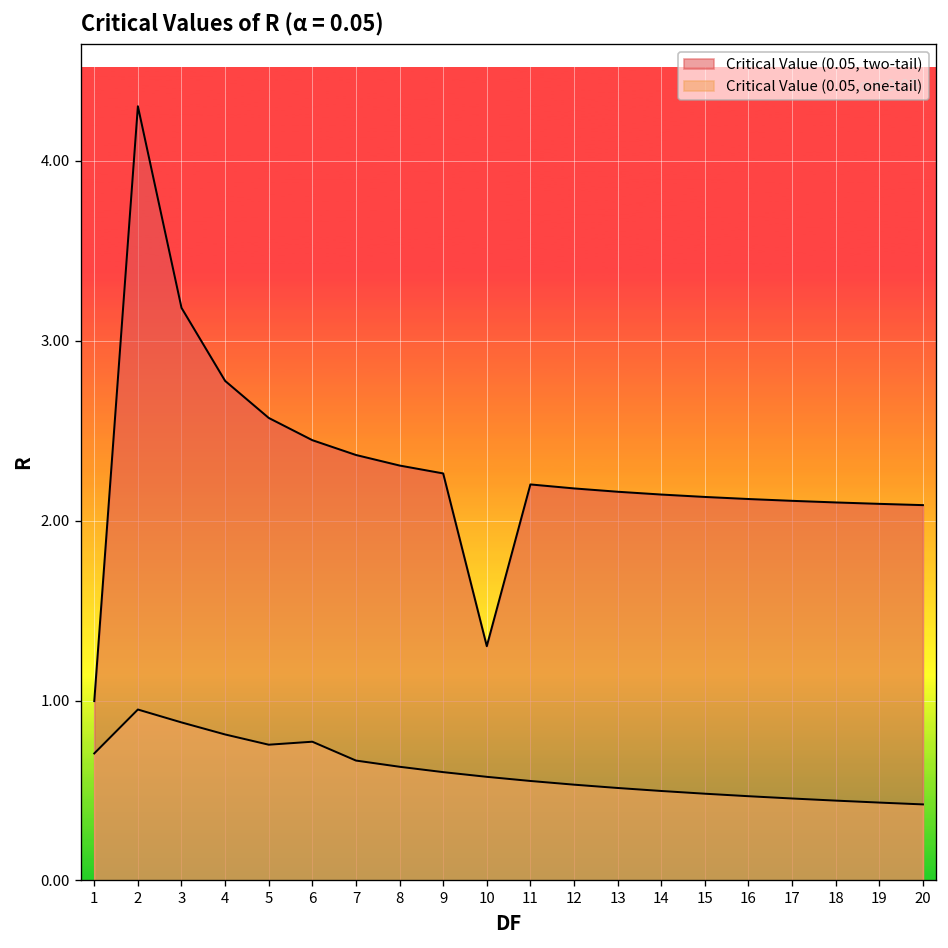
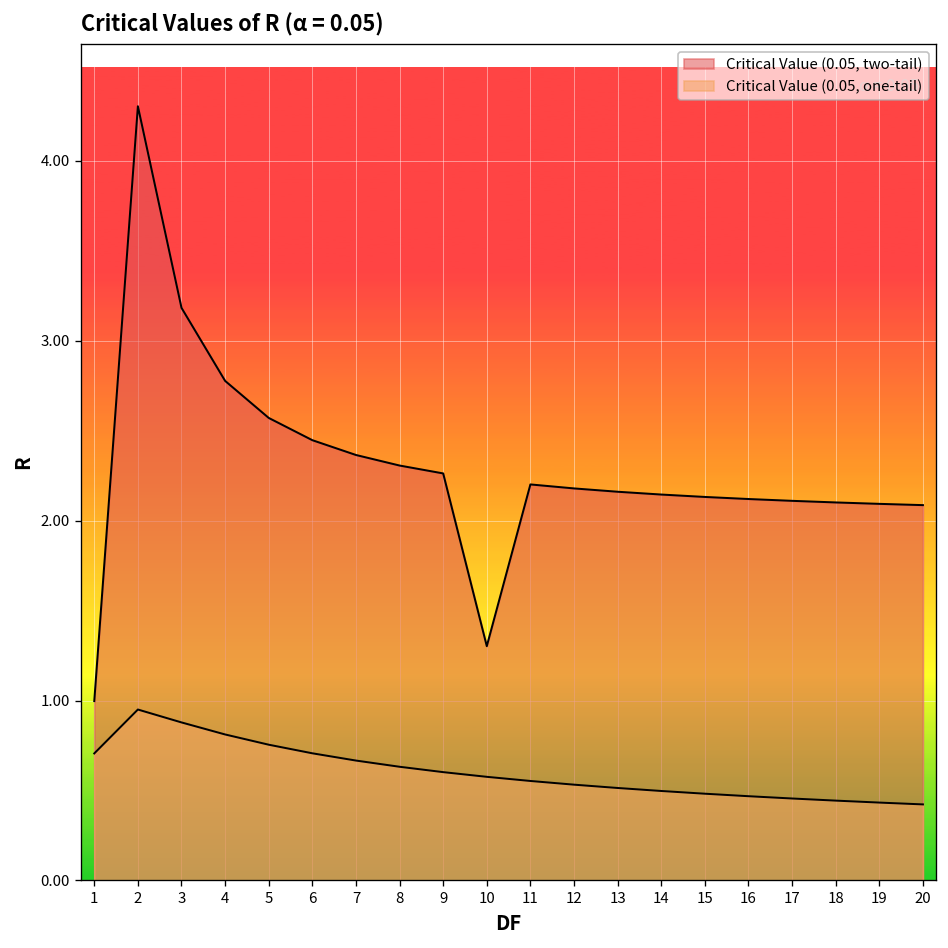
  {
    "Critical Value (0.05, two-tail)": {
      "1": 1.00,
      "2": 4.30,
      "3": 3.18,
      "4": 2.78,
      "5": 2.57,
      "6": 2.45,
      "7": 2.36,
      "8": 2.31,
      "9": 2.26,
      "10": 1.30,
      "11": 2.20,
      "12": 2.18,
      "13": 2.16,
      "14": 2.14,
      "15": 2.13,
      "16": 2.12,
      "17": 2.11,
      "18": 2.10,
      "19": 2.09,
      "20": 2.09
    },
    "Critical Value (0.05, one-tail)": {
      "1": 0.71,
      "2": 0.95,
      "3": 0.88,
      "4": 0.81,
      "5": 0.75,
-     "6": 0.77,
+     "6": 0.71,
      "7": 0.67,
      "8": 0.63,
      "9": 0.60,
      "10": 0.58,
      "11": 0.55,
      "12": 0.53,
      "13": 0.51,
      "14": 0.50,
      "15": 0.48,
      "16": 0.47,
      "17": 0.46,
      "18": 0.44,
      "19": 0.43,
      "20": 0.42
    }
  }
